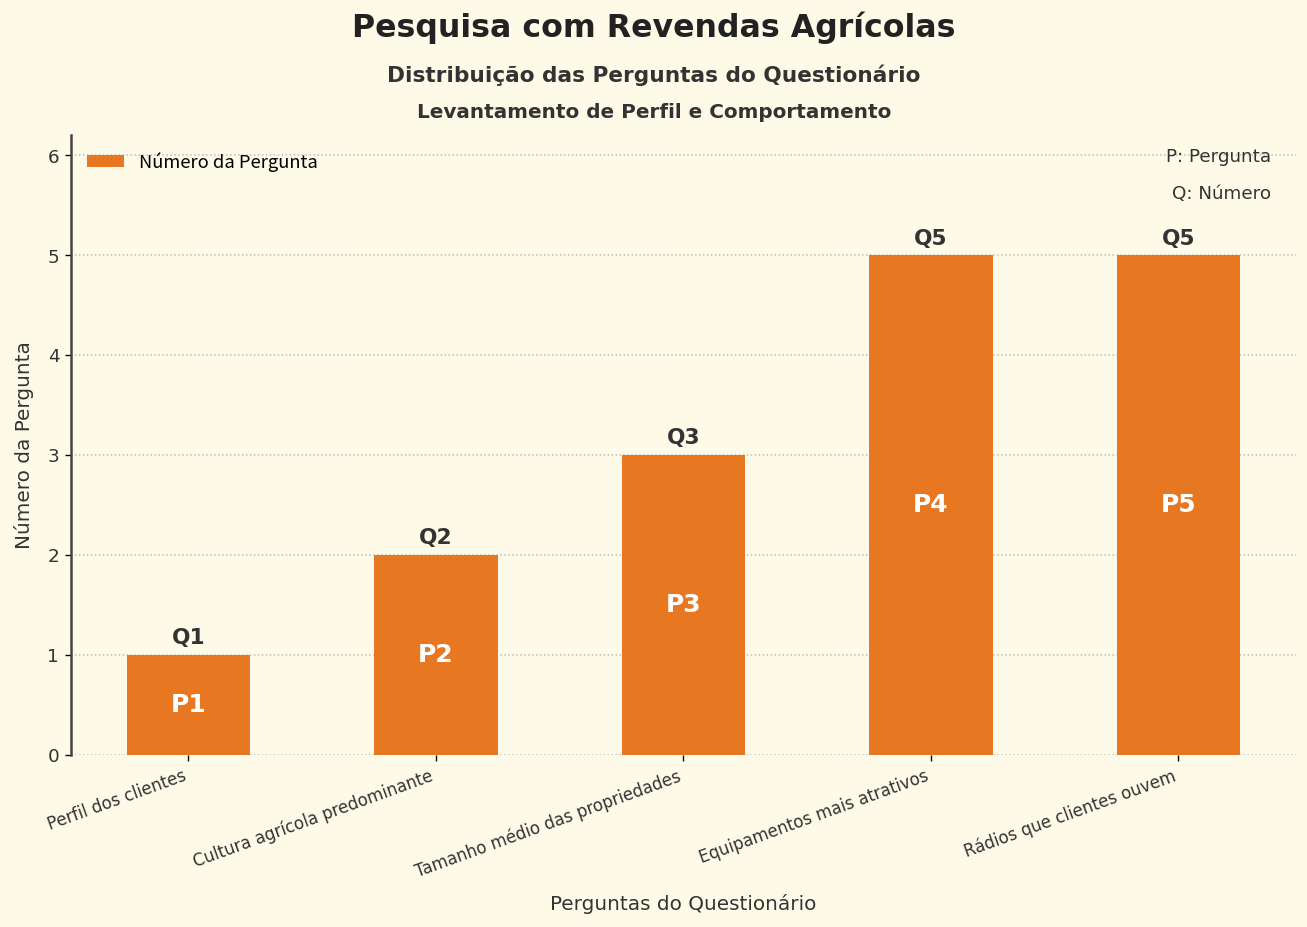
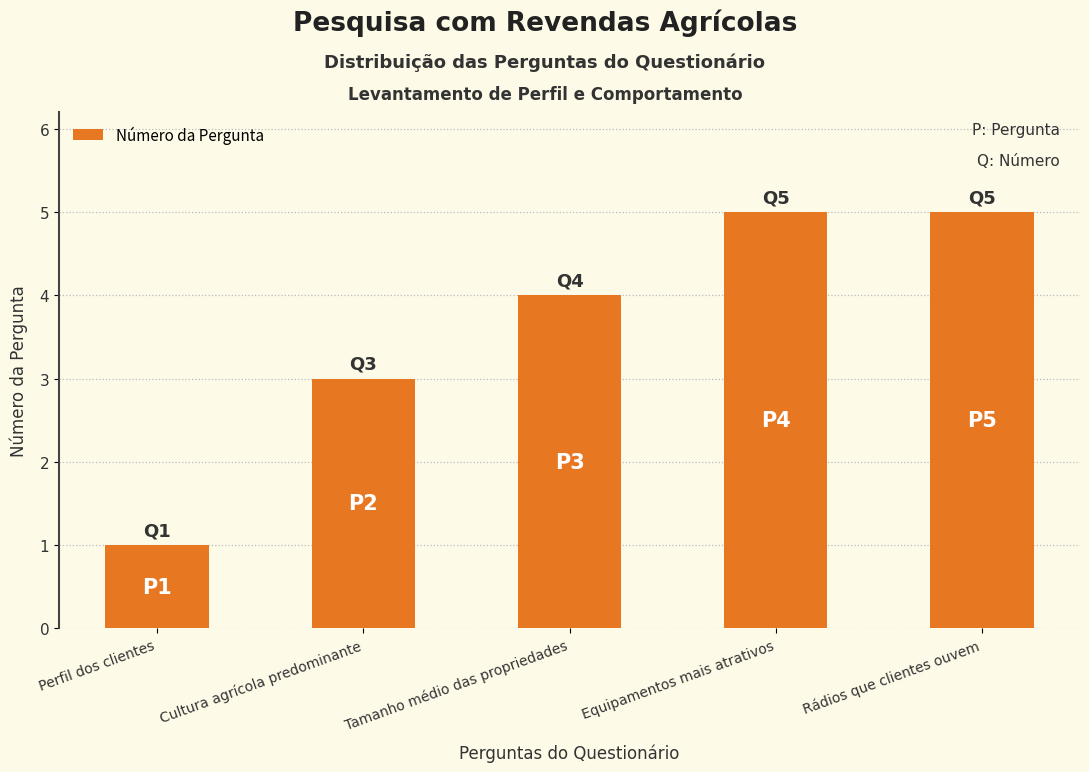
  {
-   "Cultura agrícola predominante": 2,
-   "Tamanho médio das propriedades": 3
+   "Cultura agrícola predominante": 3,
+   "Tamanho médio das propriedades": 4
  }
